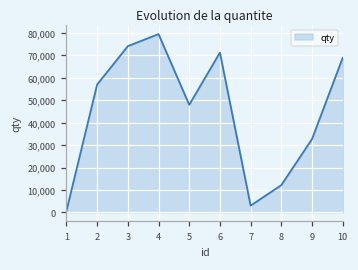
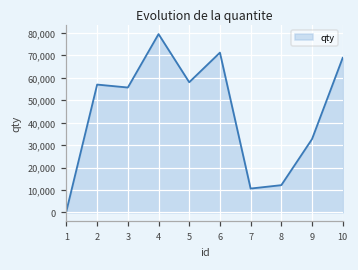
  {
    "1": "1,000",
    "2": "57,000",
-   "3": "74,000",
+   "3": "56,000",
    "4": "80,000",
-   "5": "48,000",
+   "5": "58,000",
    "6": "71,000",
-   "7": "3,000",
+   "7": "11,000",
    "8": "12,000",
    "9": "33,000",
    "10": "69,000"
  }
